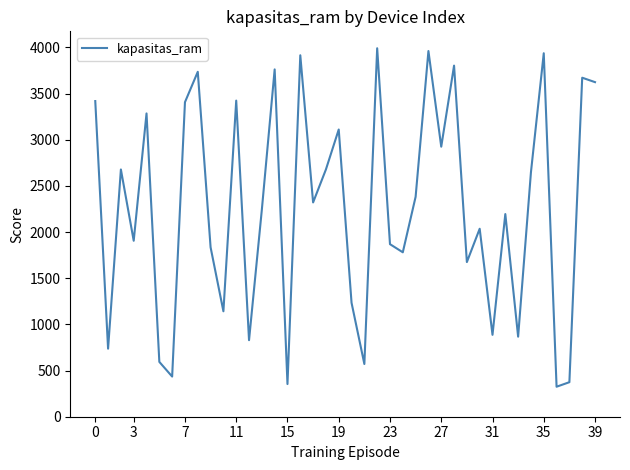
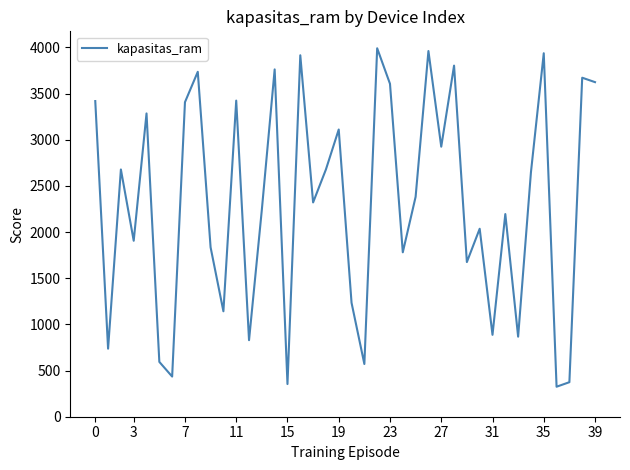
  {
    "0": 3400,
    "3": 1900,
    "7": 3400,
    "11": 3400,
    "15": 400,
    "19": 3100,
-   "23": 1900,
+   "23": 3600,
    "27": 2900,
    "31": 900,
    "35": 3900,
    "39": 3600
  }
